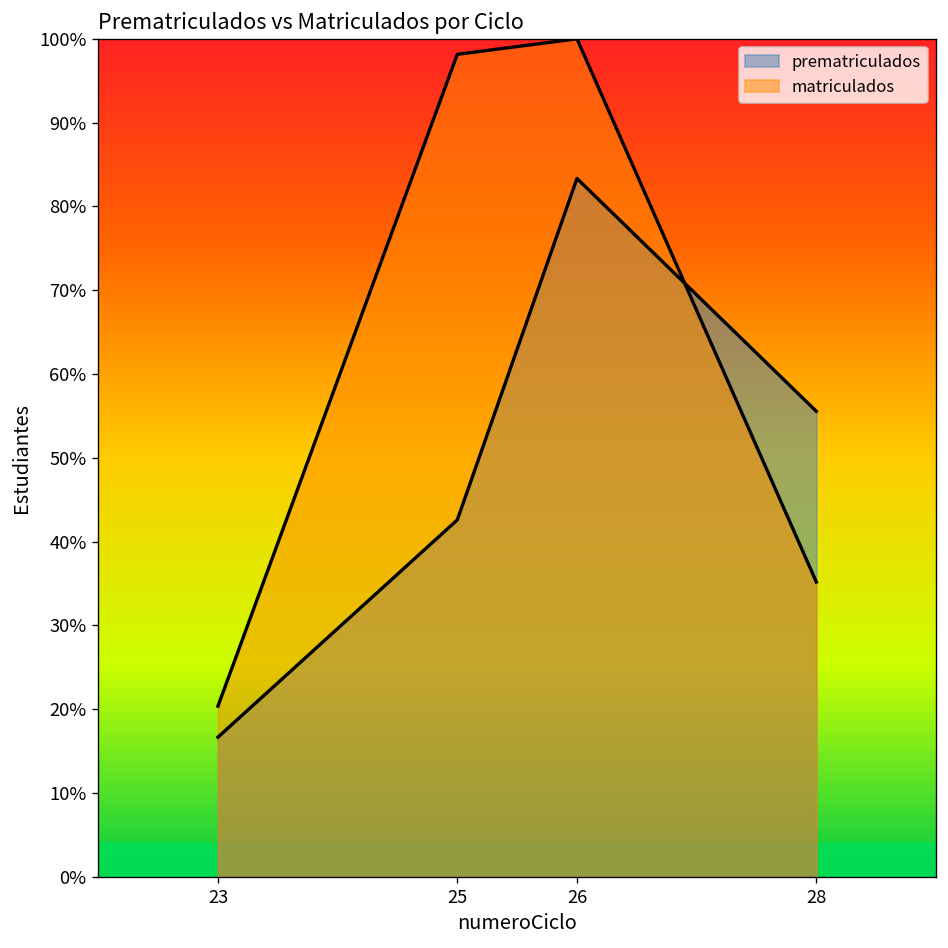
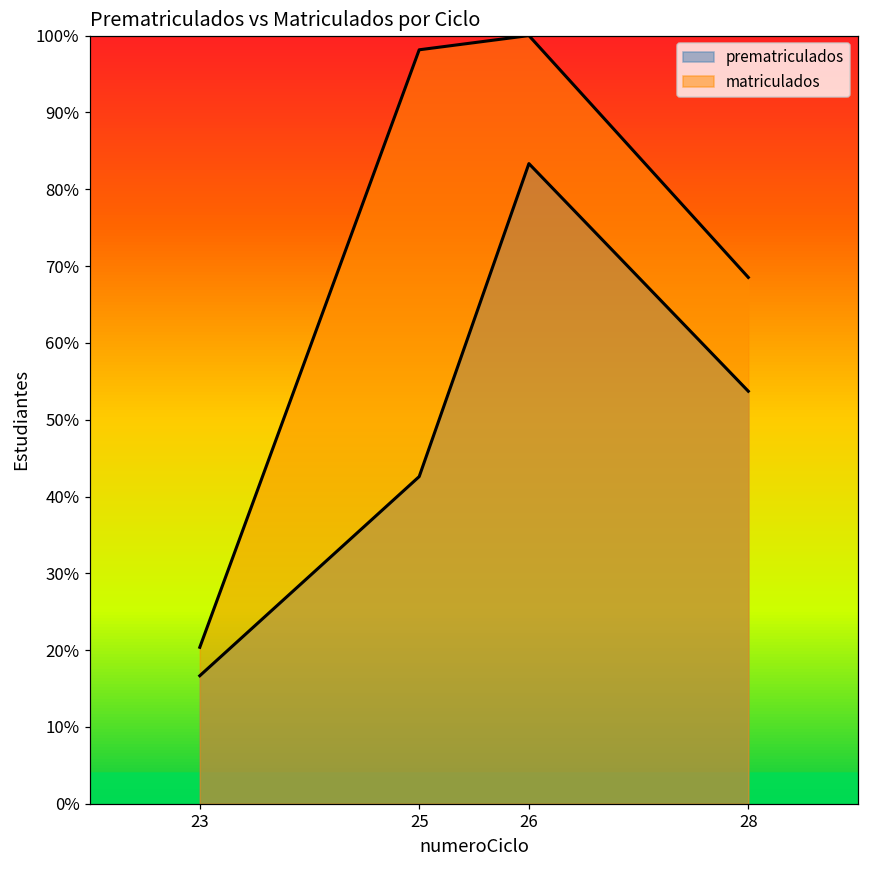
  {
    "prematriculados": {
      "23": "17%",
      "25": "43%",
      "26": "83%",
-     "28": "56%"
+     "28": "54%"
    },
    "matriculados": {
      "23": "20%",
      "25": "98%",
      "26": "100%",
-     "28": "35%"
+     "28": "69%"
    }
  }
